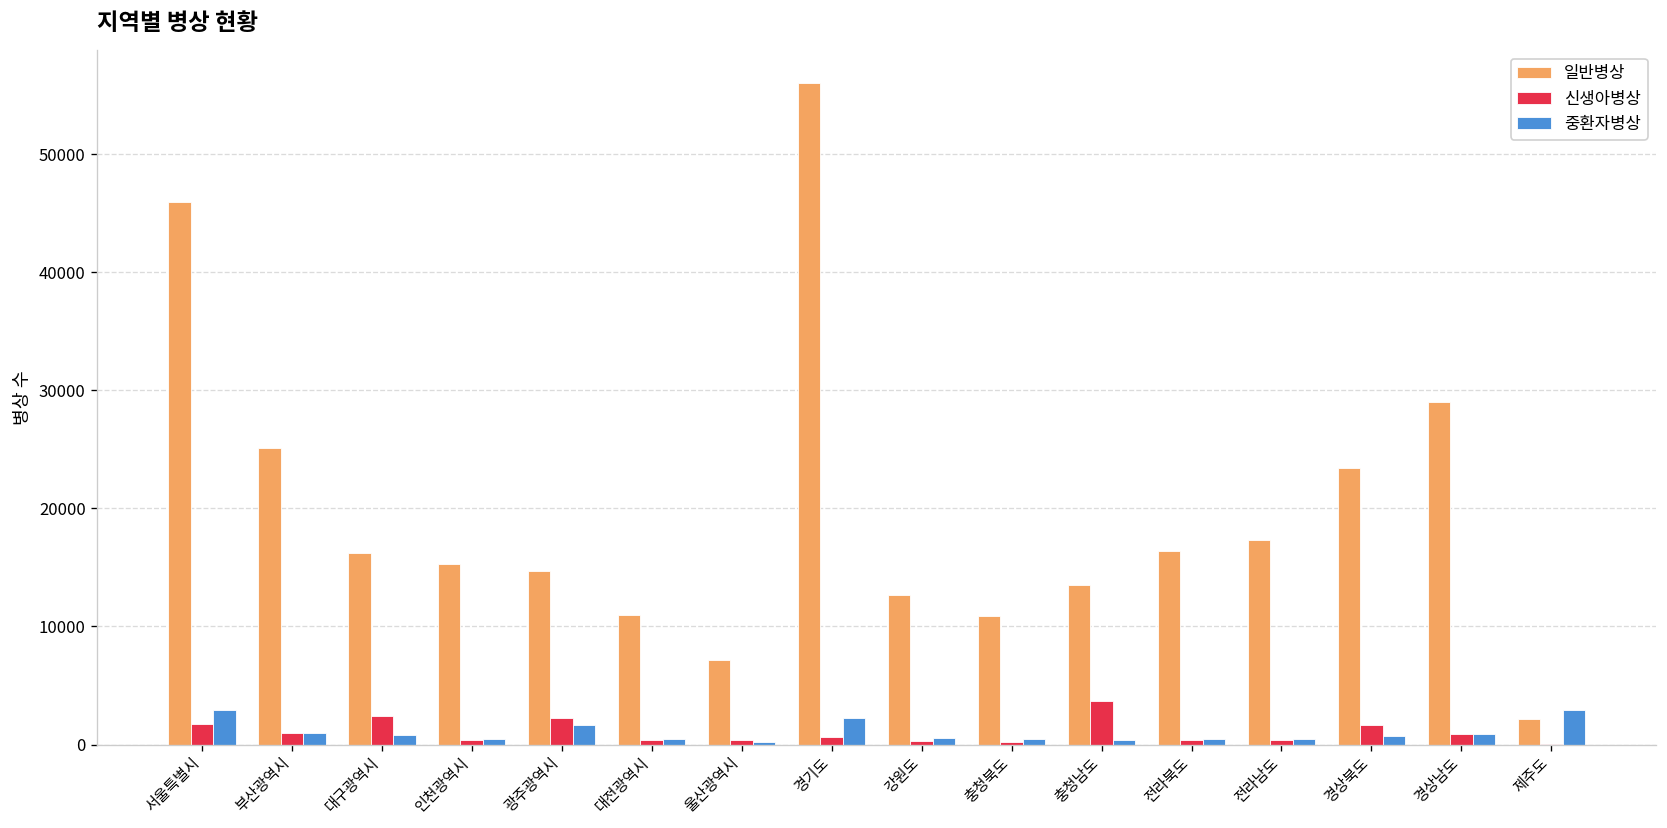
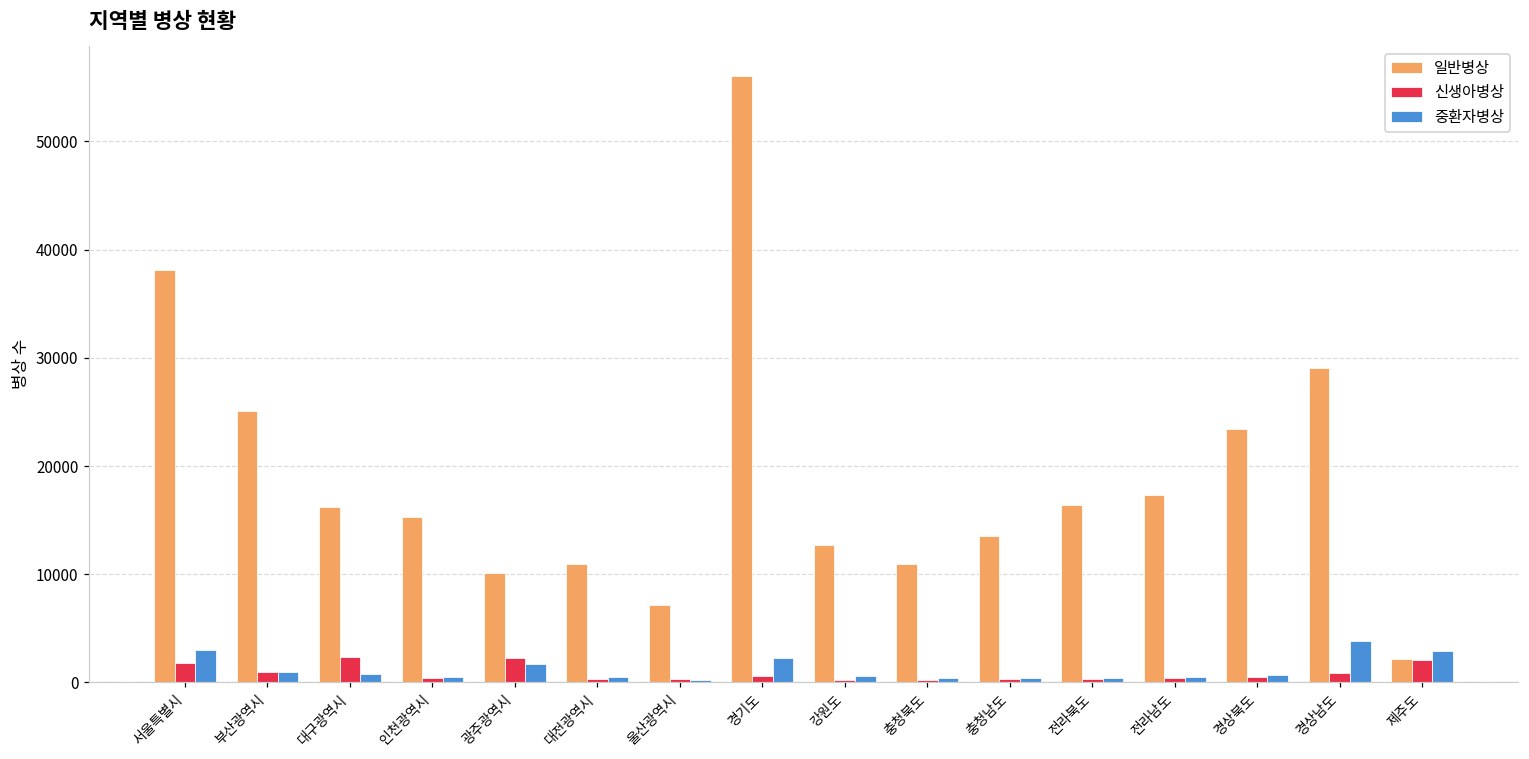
  {
    "일반병상": {
-     "서울특별시": 46000,
+     "서울특별시": 38000,
      "부산광역시": 25000,
      "대구광역시": 16000,
      "인천광역시": 15000,
-     "광주광역시": 15000,
+     "광주광역시": 10000,
      "대전광역시": 11000,
      "울산광역시": 7000,
      "경기도": 56000,
      "강원도": 13000,
      "충청북도": 11000,
      "충청남도": 14000,
      "전라북도": 16000,
      "전라남도": 17000,
      "경상북도": 23000,
      "경상남도": 29000,
      "제주도": 2000
    },
    "신생아병상": {
      "서울특별시": 2000,
      "부산광역시": 1000,
      "대구광역시": 2000,
      "인천광역시": 0,
      "광주광역시": 2000,
      "대전광역시": 0,
      "울산광역시": 0,
      "경기도": 1000,
      "강원도": 0,
-     "충청남도": 4000,
+     "충청남도": 0,
      "전라북도": 0,
      "전라남도": 0,
-     "경상북도": 2000,
+     "경상북도": 0,
      "경상남도": 1000,
-     "제주도": 0
+     "제주도": 2000
    },
    "중환자병상": {
      "서울특별시": 3000,
      "부산광역시": 1000,
      "대구광역시": 1000,
      "인천광역시": 0,
      "광주광역시": 2000,
      "대전광역시": 0,
      "경기도": 2000,
      "강원도": 1000,
      "충청북도": 0,
      "충청남도": 0,
      "전라북도": 0,
      "전라남도": 0,
      "경상북도": 1000,
-     "경상남도": 1000,
+     "경상남도": 4000,
      "제주도": 3000
    }
  }
